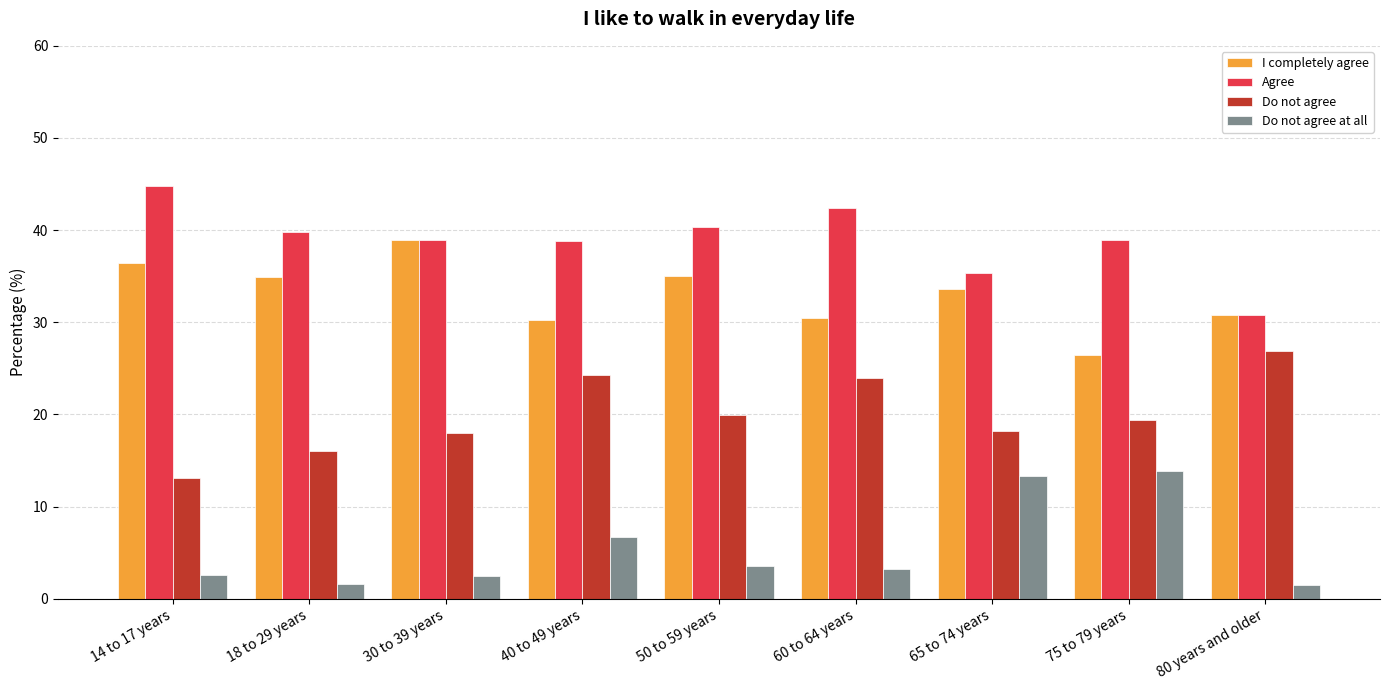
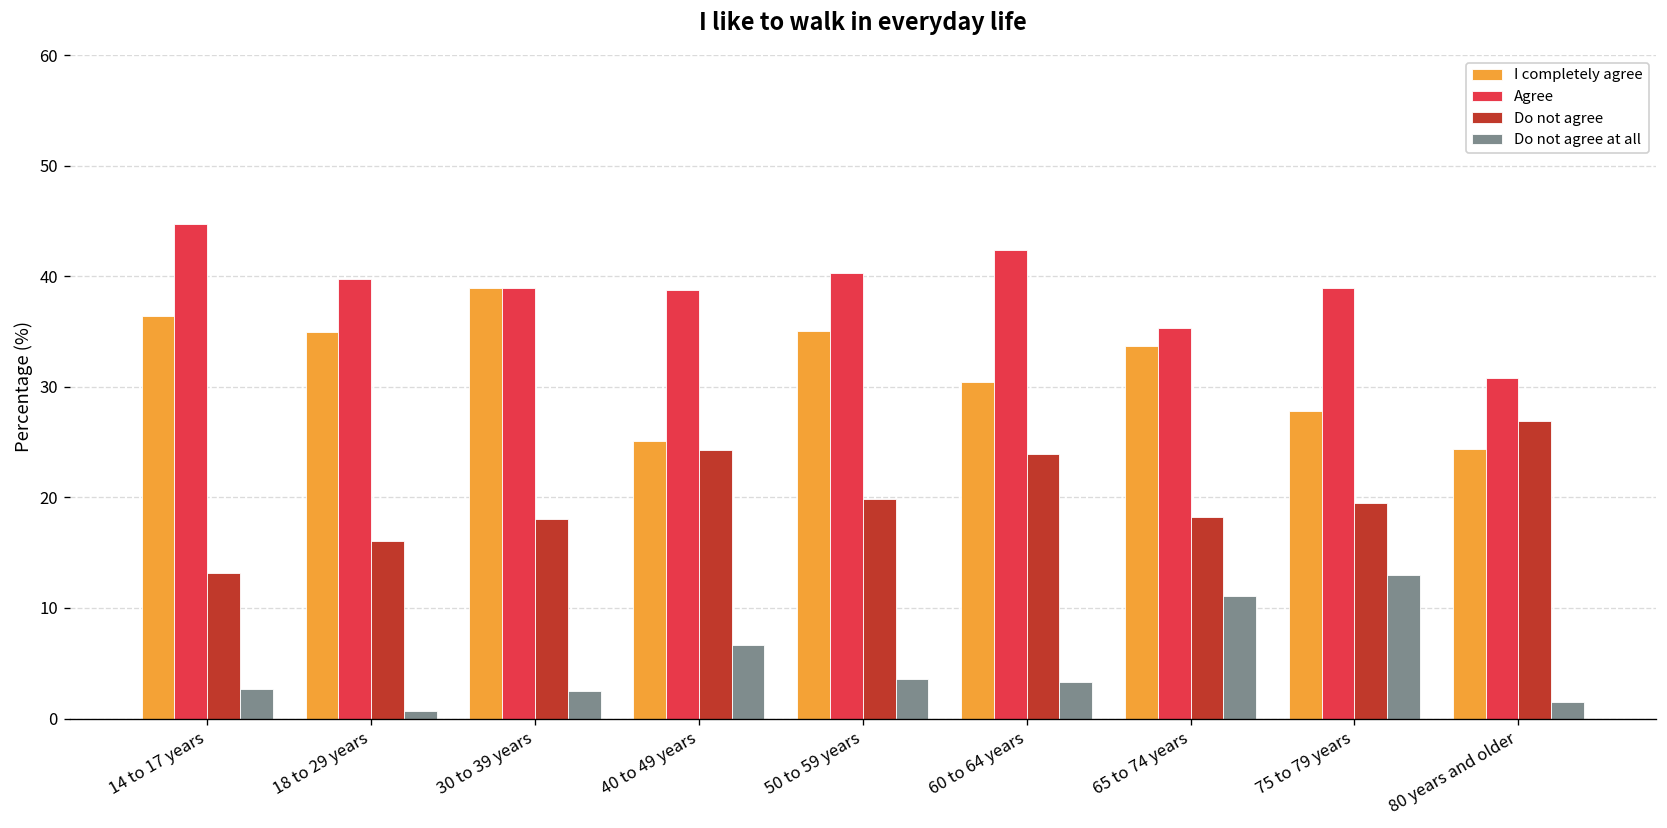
  {
    "I completely agree": {
      "14 to 17 years": 36,
      "18 to 29 years": 35,
      "30 to 39 years": 39,
-     "40 to 49 years": 30,
+     "40 to 49 years": 25,
      "50 to 59 years": 35,
      "60 to 64 years": 30,
      "65 to 74 years": 34,
-     "75 to 79 years": 26,
-     "80 years and older": 31
+     "75 to 79 years": 28,
+     "80 years and older": 24
    },
    "Do not agree at all": {
      "14 to 17 years": 3,
-     "18 to 29 years": 2,
+     "18 to 29 years": 1,
      "30 to 39 years": 2,
      "40 to 49 years": 7,
      "50 to 59 years": 4,
      "60 to 64 years": 3,
-     "65 to 74 years": 13,
-     "75 to 79 years": 14,
+     "65 to 74 years": 11,
+     "75 to 79 years": 13,
      "80 years and older": 1
    }
  }
